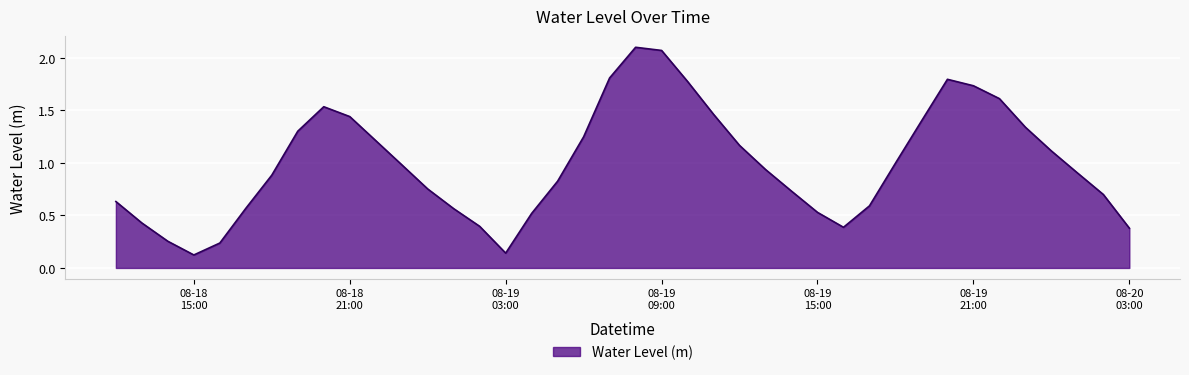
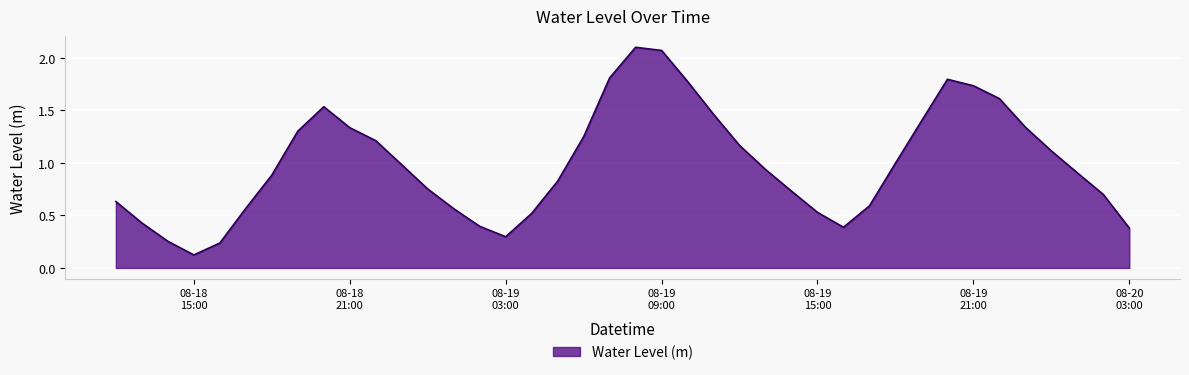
  {
    "08-18 15:00": 0.12,
-   "08-18 21:00": 1.44,
-   "08-19 03:00": 0.14,
+   "08-18 21:00": 1.34,
+   "08-19 03:00": 0.30,
    "08-19 09:00": 2.07,
    "08-19 15:00": 0.53,
    "08-19 21:00": 1.74,
    "08-20 03:00": 0.38
  }
